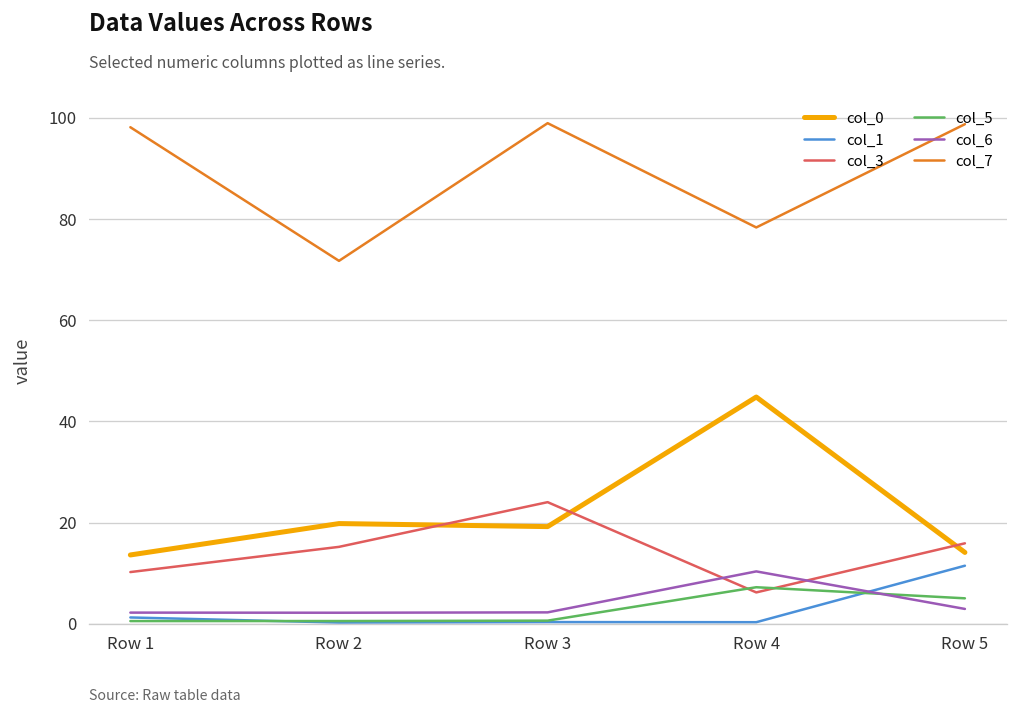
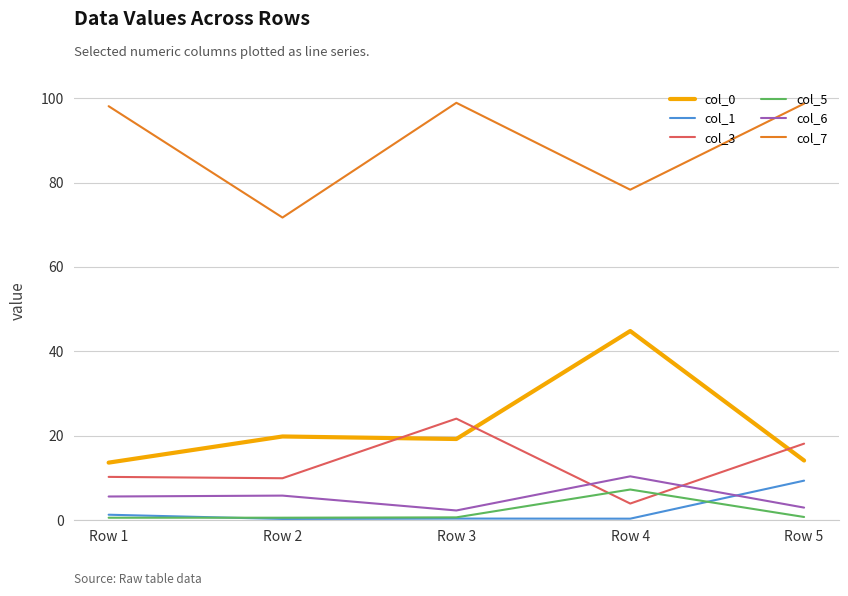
  {
    "col_1": {
      "Row 1": 1,
      "Row 4": 0,
-     "Row 5": 11
+     "Row 5": 9
    },
    "col_3": {
      "Row 1": 10,
-     "Row 2": 15,
+     "Row 2": 10,
      "Row 3": 24,
-     "Row 4": 6,
-     "Row 5": 16
+     "Row 4": 4,
+     "Row 5": 18
    },
    "col_5": {
      "Row 1": 1,
      "Row 4": 7,
-     "Row 5": 5
+     "Row 5": 1
    },
    "col_6": {
-     "Row 1": 2,
-     "Row 2": 2,
+     "Row 1": 6,
+     "Row 2": 6,
      "Row 3": 2,
      "Row 4": 10,
      "Row 5": 3
    }
  }
